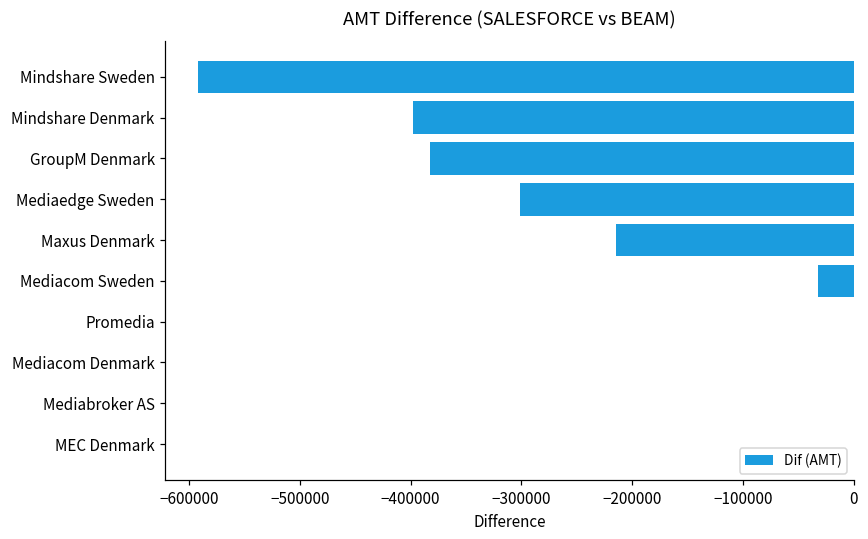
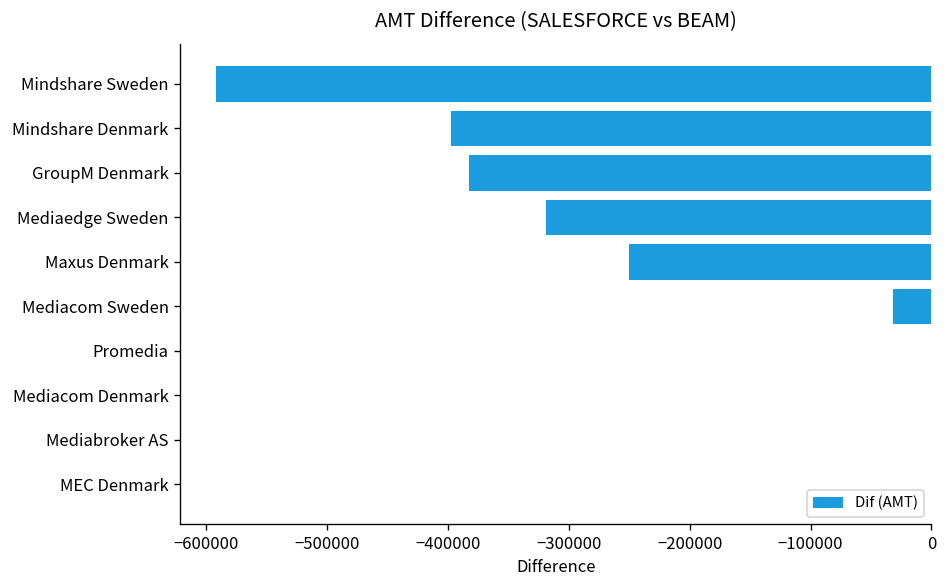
  {
    "Mindshare Sweden": -592000,
    "Mindshare Denmark": -398000,
    "GroupM Denmark": -383000,
-   "Mediaedge Sweden": -301000,
-   "Maxus Denmark": -215000,
+   "Mediaedge Sweden": -319000,
+   "Maxus Denmark": -251000,
    "Mediacom Sweden": -32000,
    "Promedia": 0,
    "Mediacom Denmark": 0,
    "Mediabroker AS": 0,
    "MEC Denmark": 0
  }
